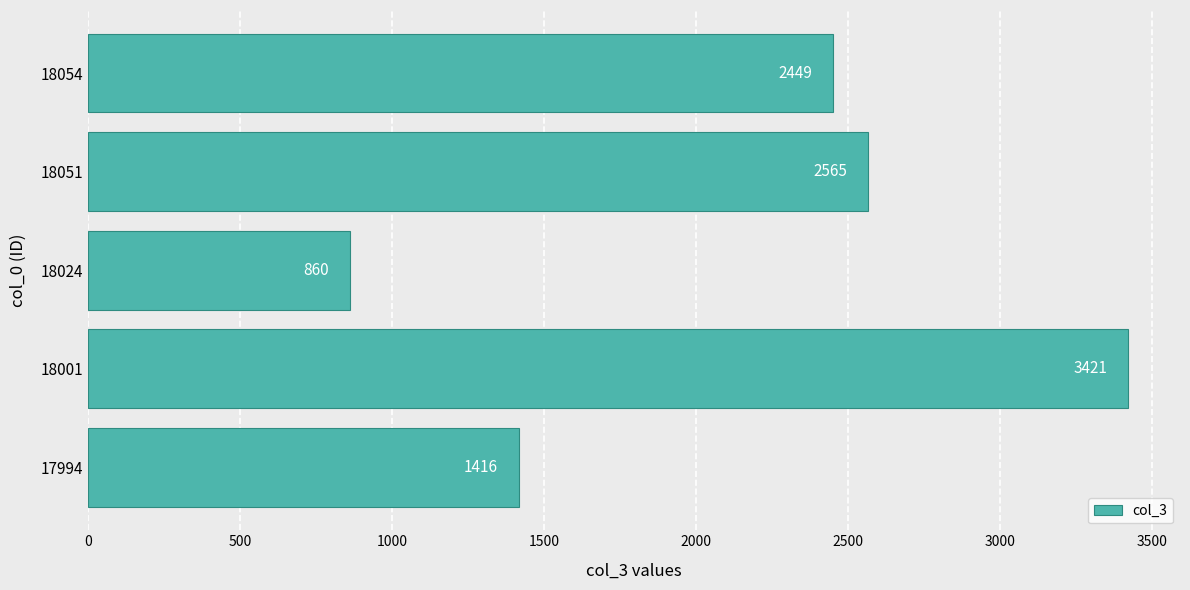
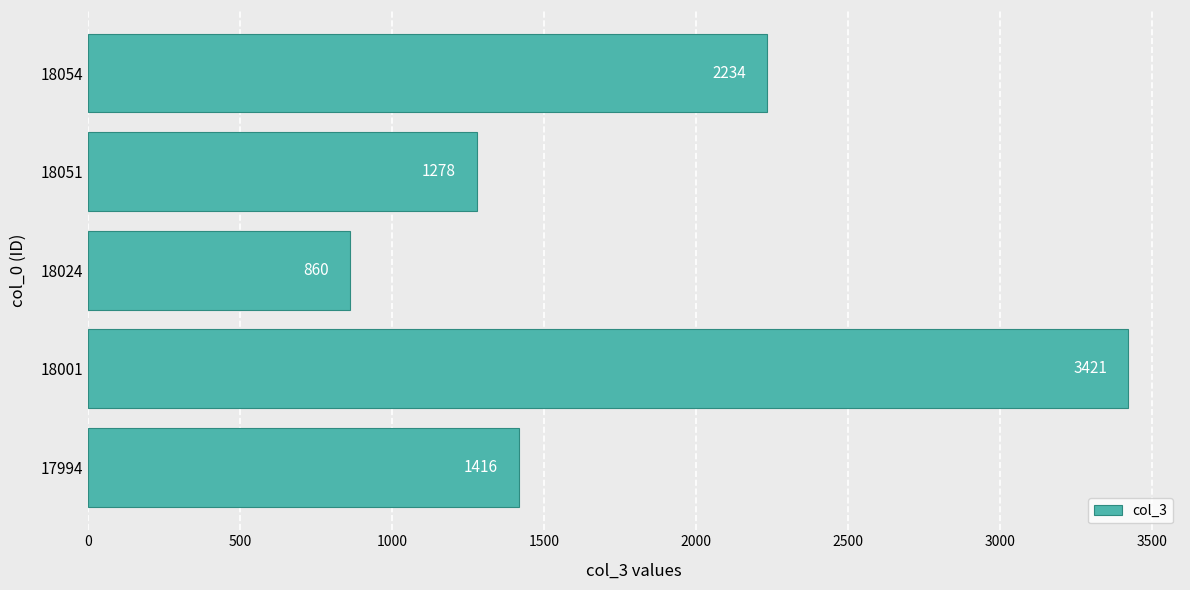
  {
-   "18054": 2449,
-   "18051": 2565,
+   "18054": 2234,
+   "18051": 1278,
    "18024": 860,
    "18001": 3421,
    "17994": 1416
  }
